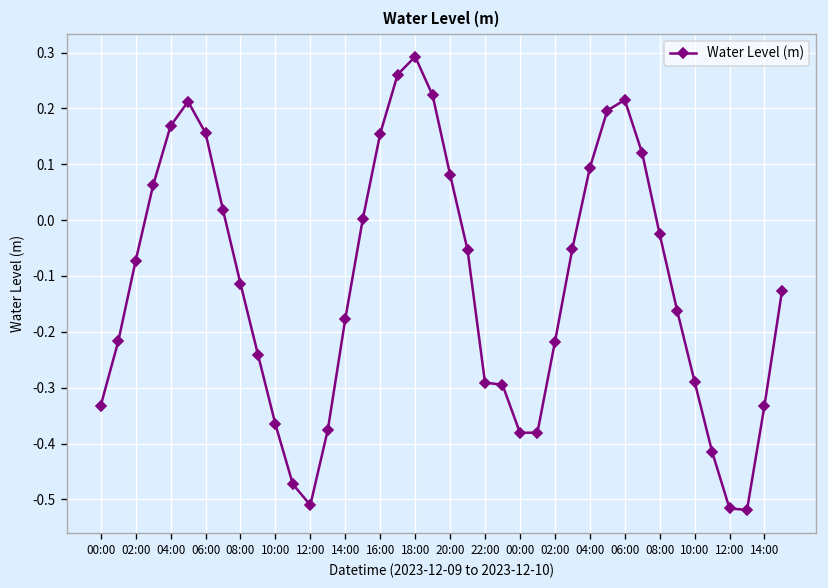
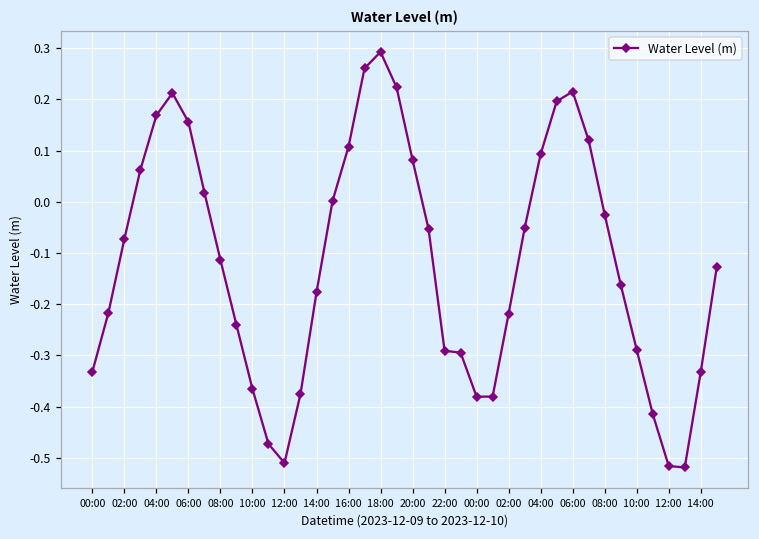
  {
-   "16:00": 0.15,
+   "16:00": 0.11,
    "18:00": 0.29,
    "20:00": 0.08,
    "22:00": -0.29
  }
